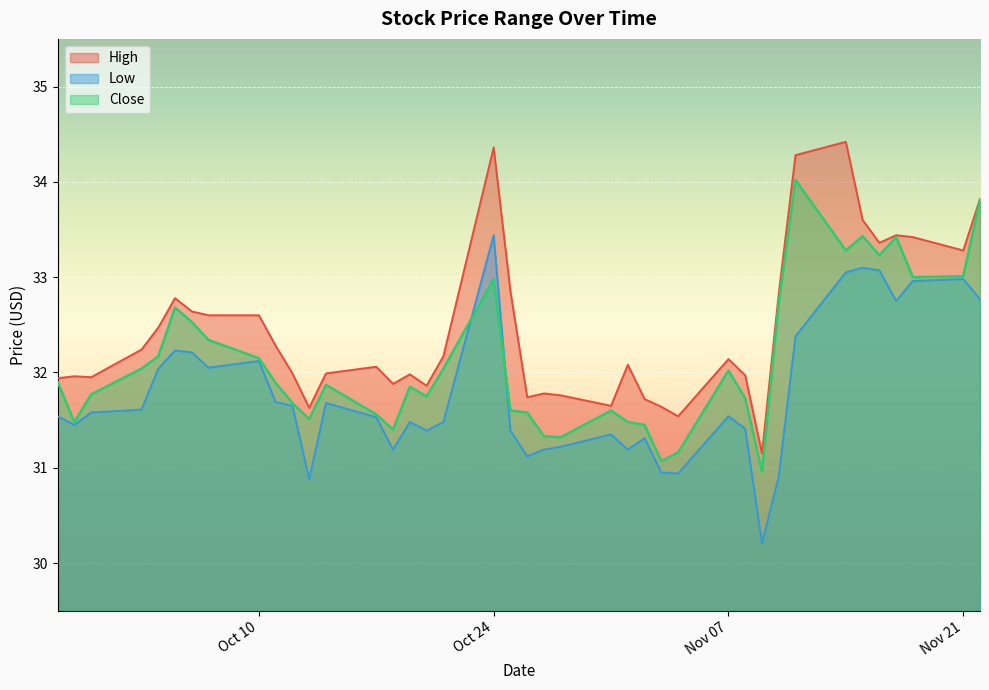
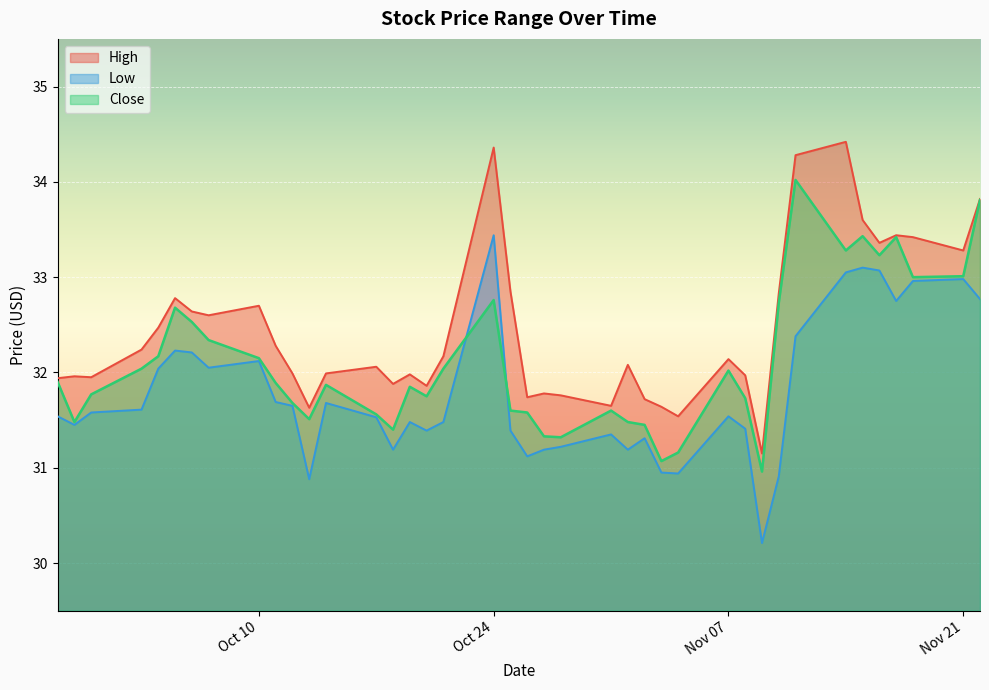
  {
    "High": {
-     "Oct 10": 32.6,
+     "Oct 10": 32.7,
      "Oct 24": 34.4,
      "Nov 07": 32.1,
      "Nov 21": 33.3
    },
    "Low": {
      "Oct 10": 32.1,
      "Oct 24": 33.4,
      "Nov 07": 31.5,
      "Nov 21": 33.0
    },
    "Close": {
      "Oct 10": 32.2,
-     "Oct 24": 33.0,
+     "Oct 24": 32.8,
      "Nov 07": 32.0,
      "Nov 21": 33.0
    }
  }
